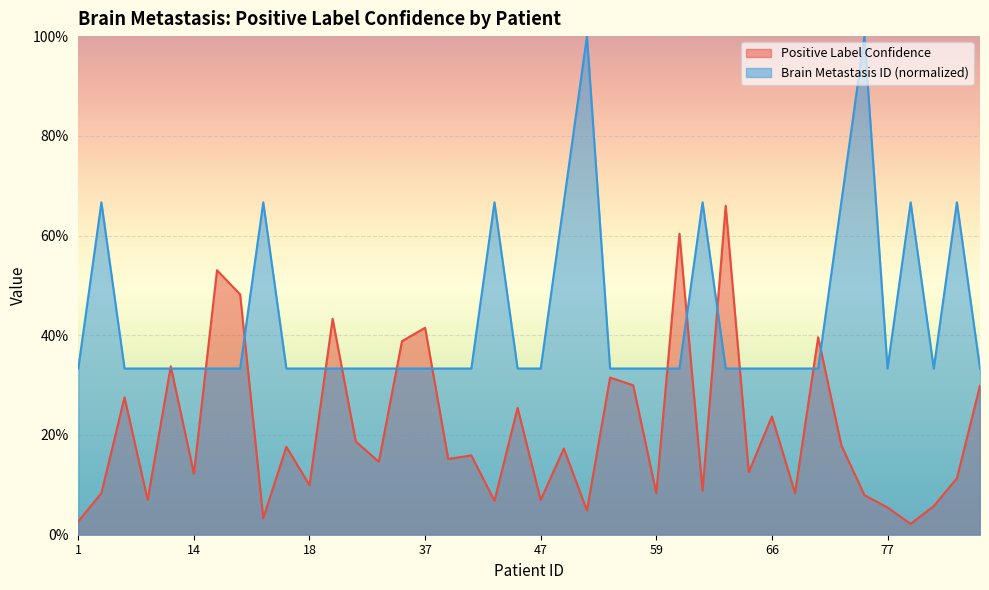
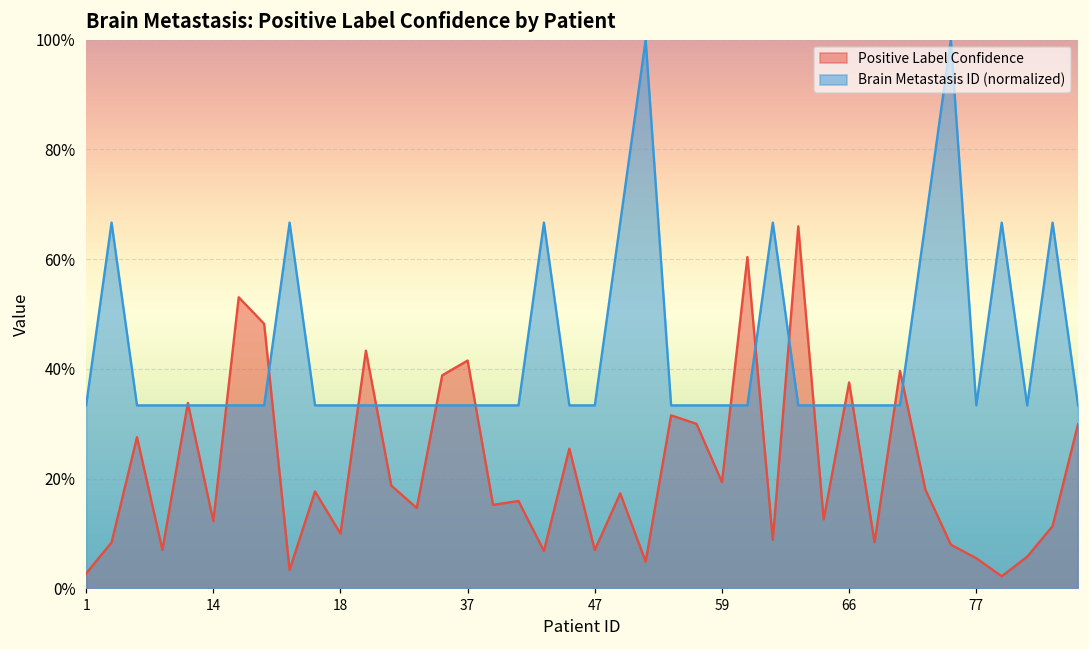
  {
    "Positive Label Confidence": {
      "47": "7%",
-     "59": "8%",
-     "66": "24%",
+     "59": "19%",
+     "66": "38%",
      "77": "5%"
    },
    "Brain Metastasis ID (normalized)": {
      "47": "33%",
      "59": "33%",
      "66": "33%",
      "77": "33%"
    }
  }
